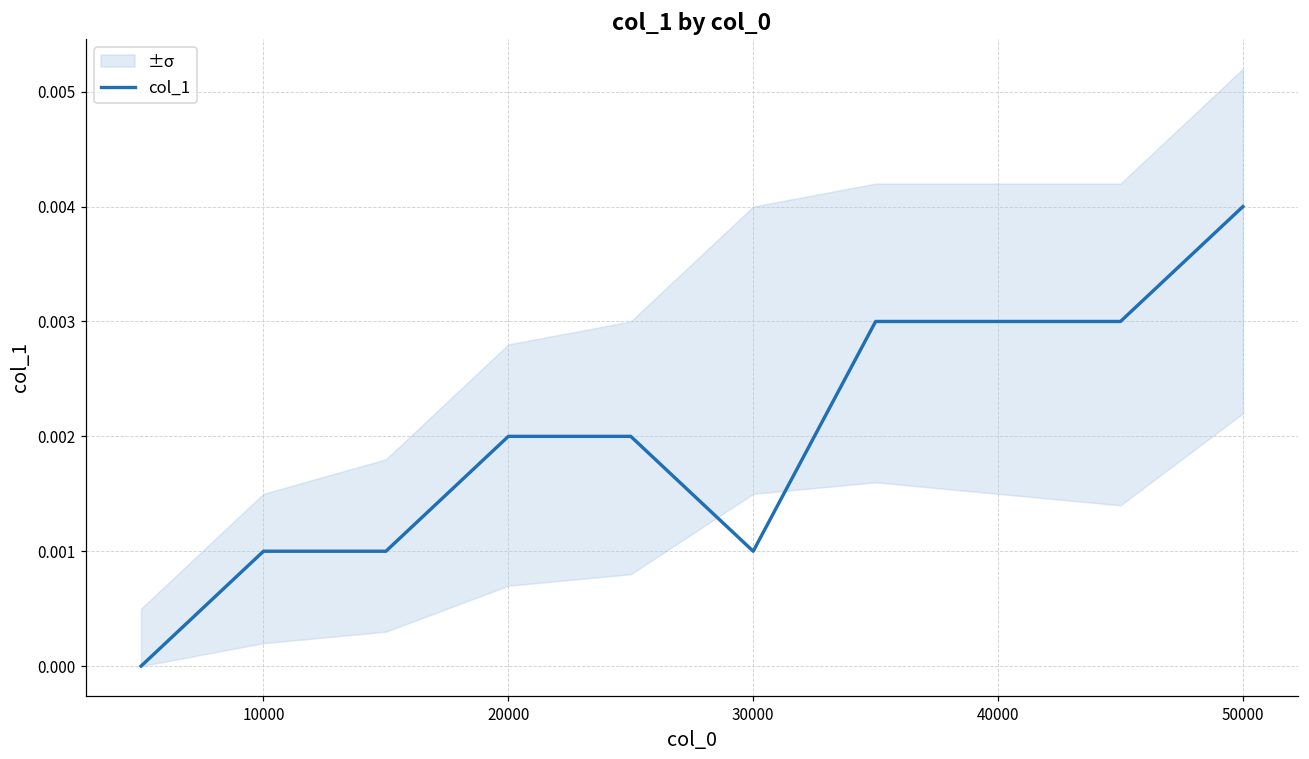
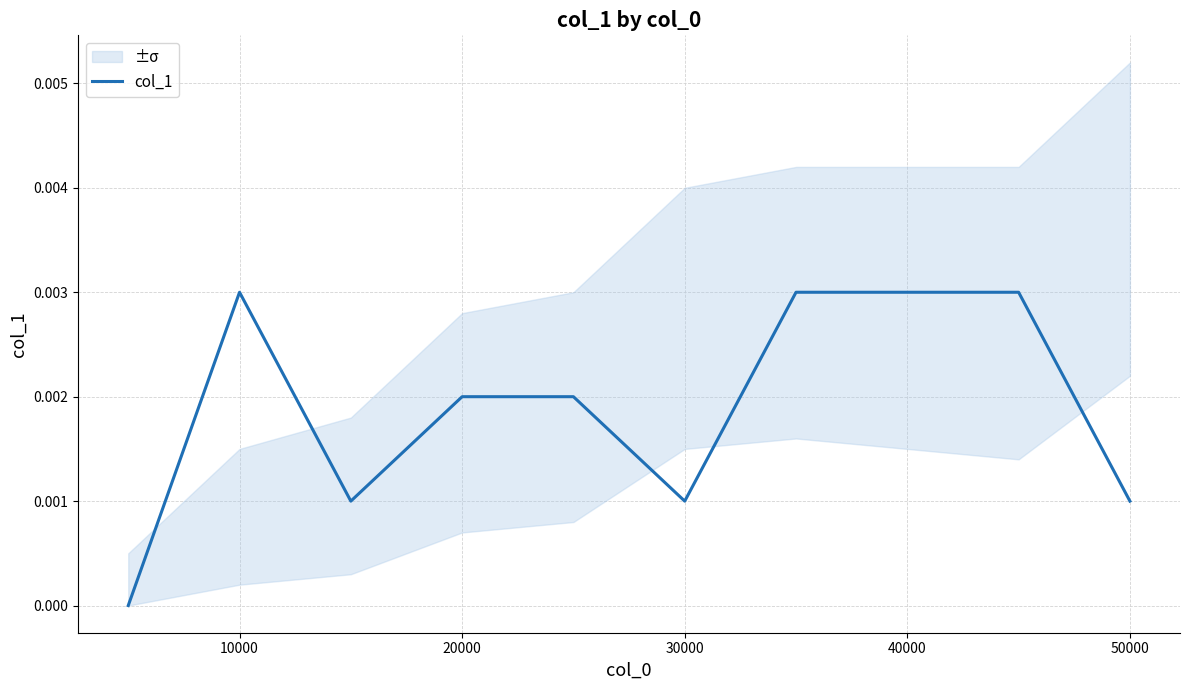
  {
    "col_1": {
-     "10000": 0.001,
+     "10000": 0.003,
      "20000": 0.002,
      "30000": 0.001,
      "40000": 0.003,
-     "50000": 0.004
+     "50000": 0.001
    }
  }
